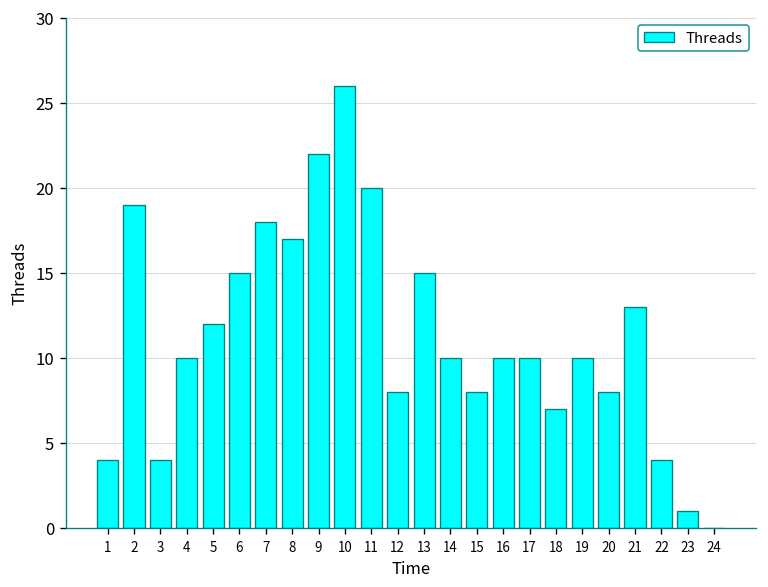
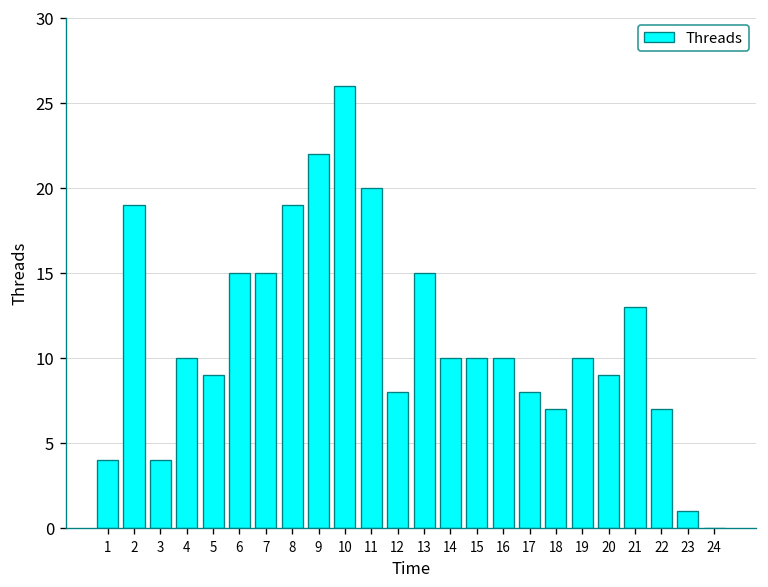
  {
    "1": 4,
    "2": 19,
    "3": 4,
    "4": 10,
-   "5": 12,
+   "5": 9,
    "6": 15,
-   "7": 18,
-   "8": 17,
+   "7": 15,
+   "8": 19,
    "9": 22,
    "10": 26,
    "11": 20,
    "12": 8,
    "13": 15,
    "14": 10,
-   "15": 8,
+   "15": 10,
    "16": 10,
-   "17": 10,
+   "17": 8,
    "18": 7,
    "19": 10,
-   "20": 8,
+   "20": 9,
    "21": 13,
-   "22": 4,
+   "22": 7,
    "23": 1,
    "24": 0
  }
